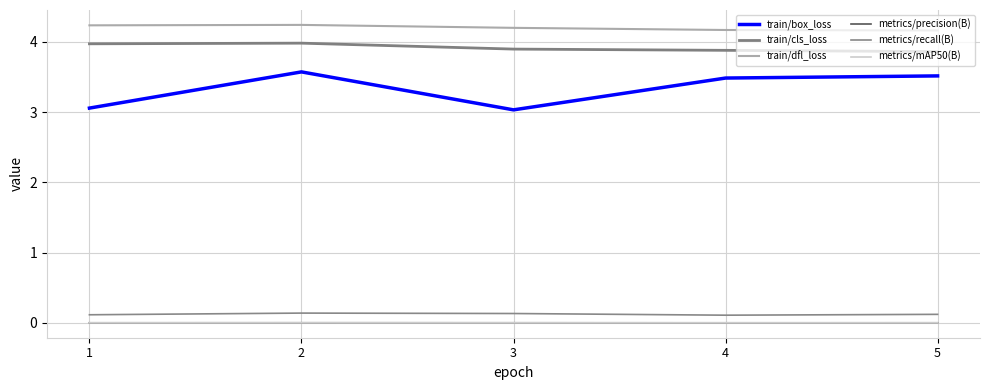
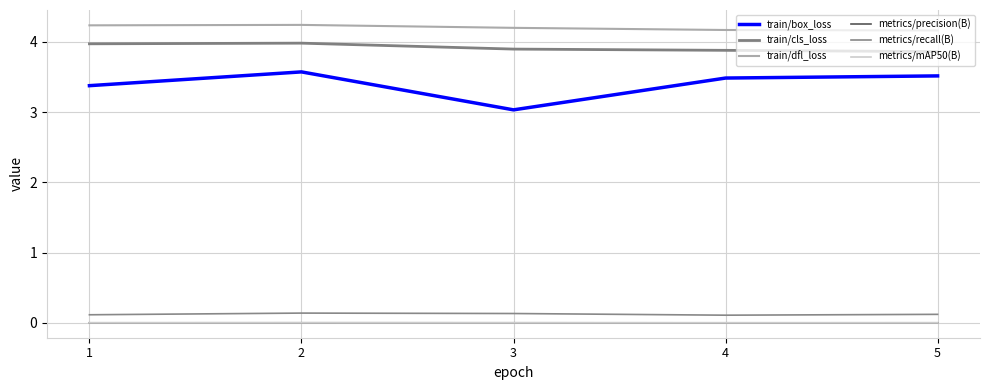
  {
    "train/box_loss": {
-     "1": 3.1,
+     "1": 3.4,
      "2": 3.6,
      "3": 3.0,
      "4": 3.5,
      "5": 3.5
    }
  }
